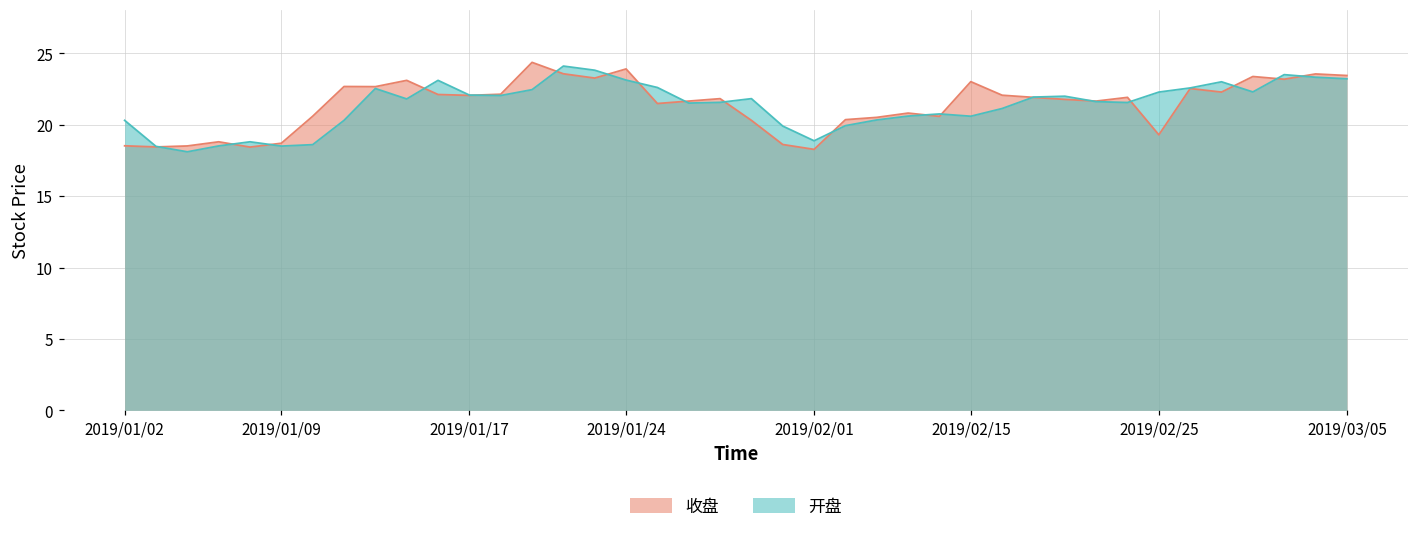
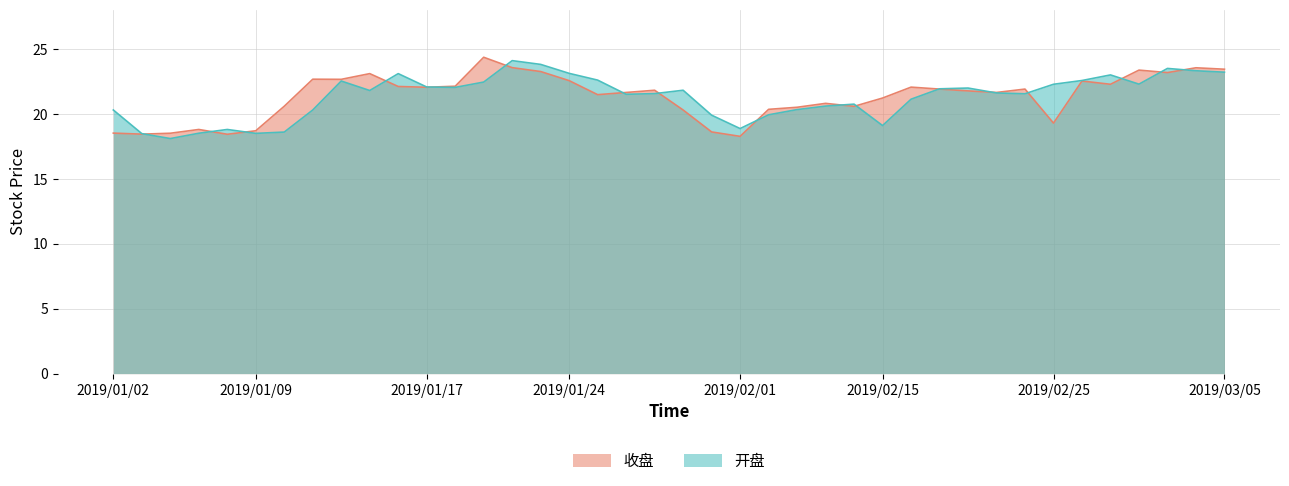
  {
    "收盘": {
      "2019/01/02": 18.5,
      "2019/01/09": 18.7,
-     "2019/01/24": 23.9,
+     "2019/01/24": 22.6,
      "2019/02/01": 18.3,
-     "2019/02/15": 23.0,
+     "2019/02/15": 21.2,
      "2019/02/25": 19.3,
      "2019/03/05": 23.4
    },
    "开盘": {
      "2019/01/02": 20.3,
      "2019/01/09": 18.5,
      "2019/01/24": 23.1,
      "2019/02/01": 18.9,
-     "2019/02/15": 20.6,
+     "2019/02/15": 19.1,
      "2019/02/25": 22.3,
      "2019/03/05": 23.2
    }
  }
